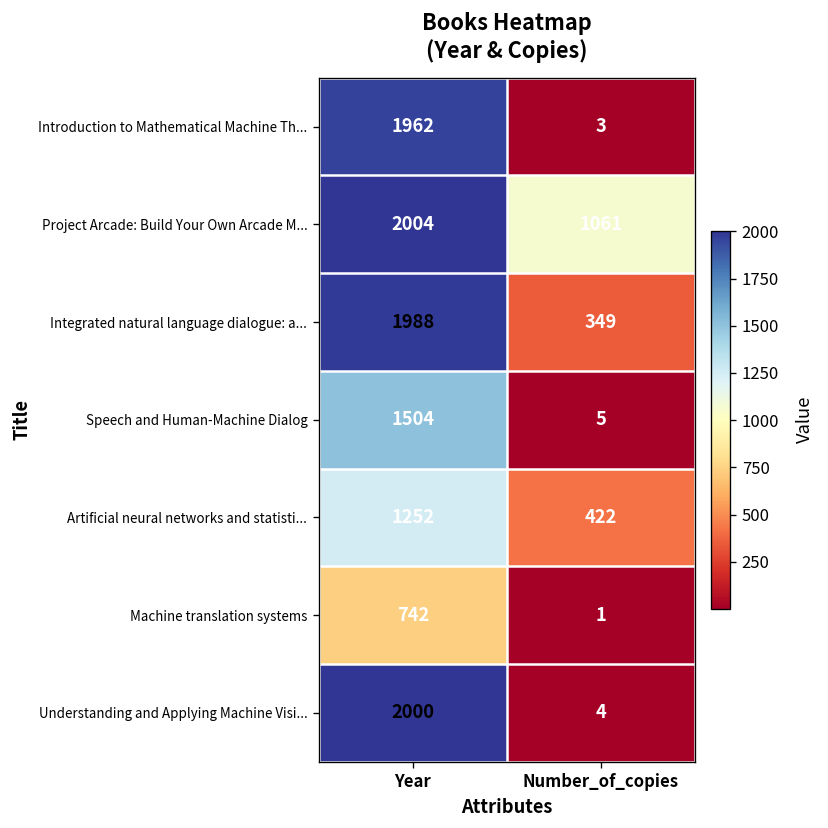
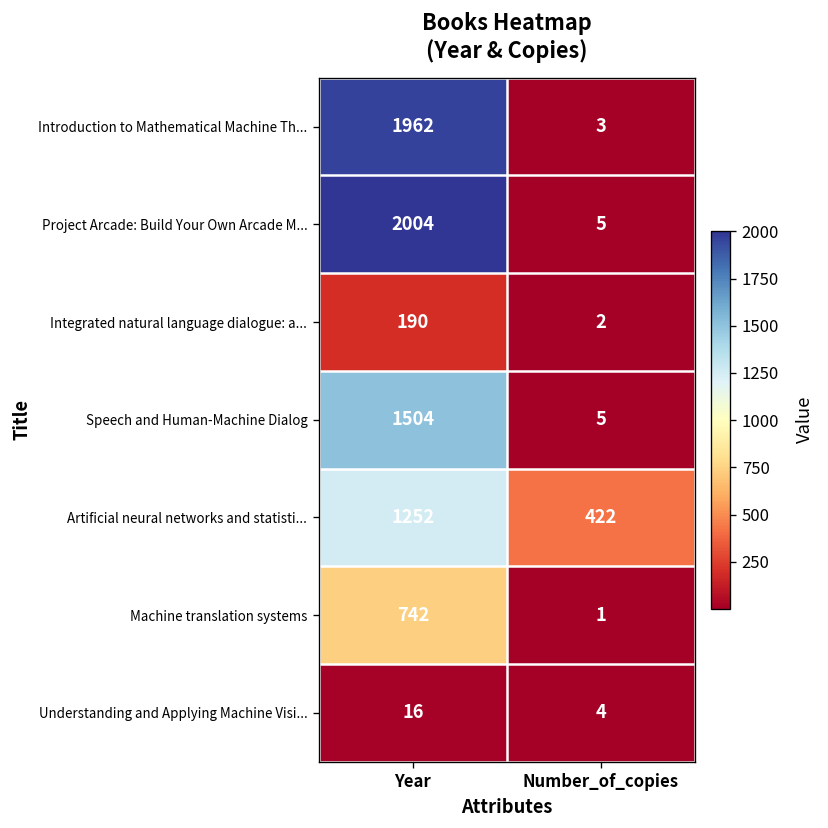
  {
    "Introduction to Mathematical Machine Th...": {
      "Year": 1962,
      "Number_of_copies": 3
    },
    "Project Arcade: Build Your Own Arcade M...": {
      "Year": 2004,
-     "Number_of_copies": 1061
+     "Number_of_copies": 5
    },
    "Integrated natural language dialogue: a...": {
-     "Year": 1988,
-     "Number_of_copies": 349
+     "Year": 190,
+     "Number_of_copies": 2
    },
    "Speech and Human-Machine Dialog": {
      "Year": 1504,
      "Number_of_copies": 5
    },
    "Artificial neural networks and statisti...": {
      "Number_of_copies": 422
    },
    "Machine translation systems": {
      "Year": 742,
      "Number_of_copies": 1
    },
    "Understanding and Applying Machine Visi...": {
-     "Year": 2000,
+     "Year": 16,
      "Number_of_copies": 4
    }
  }
